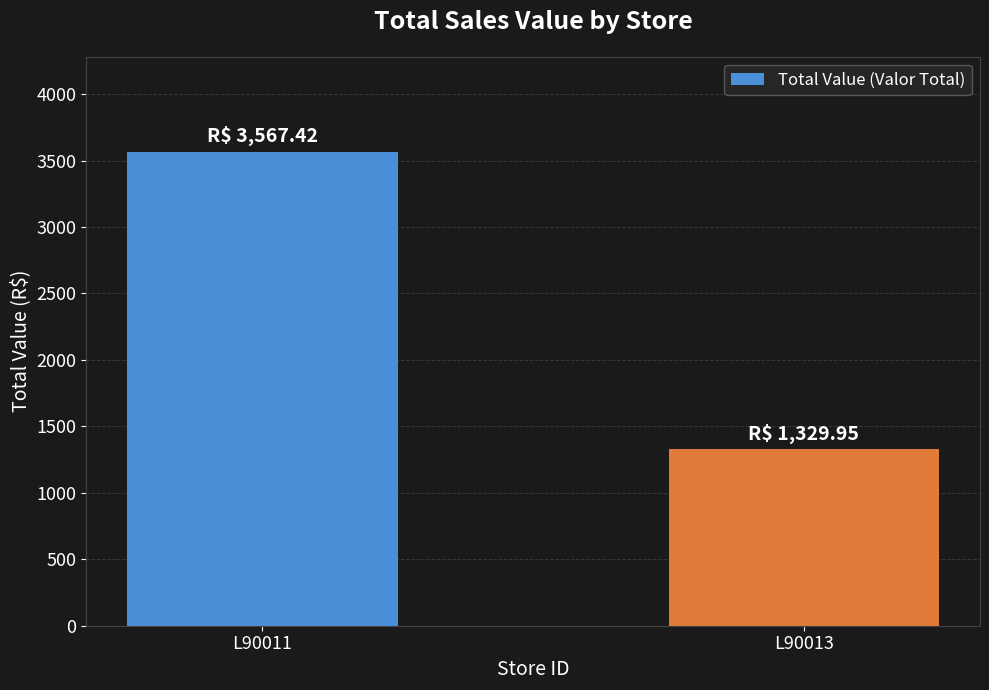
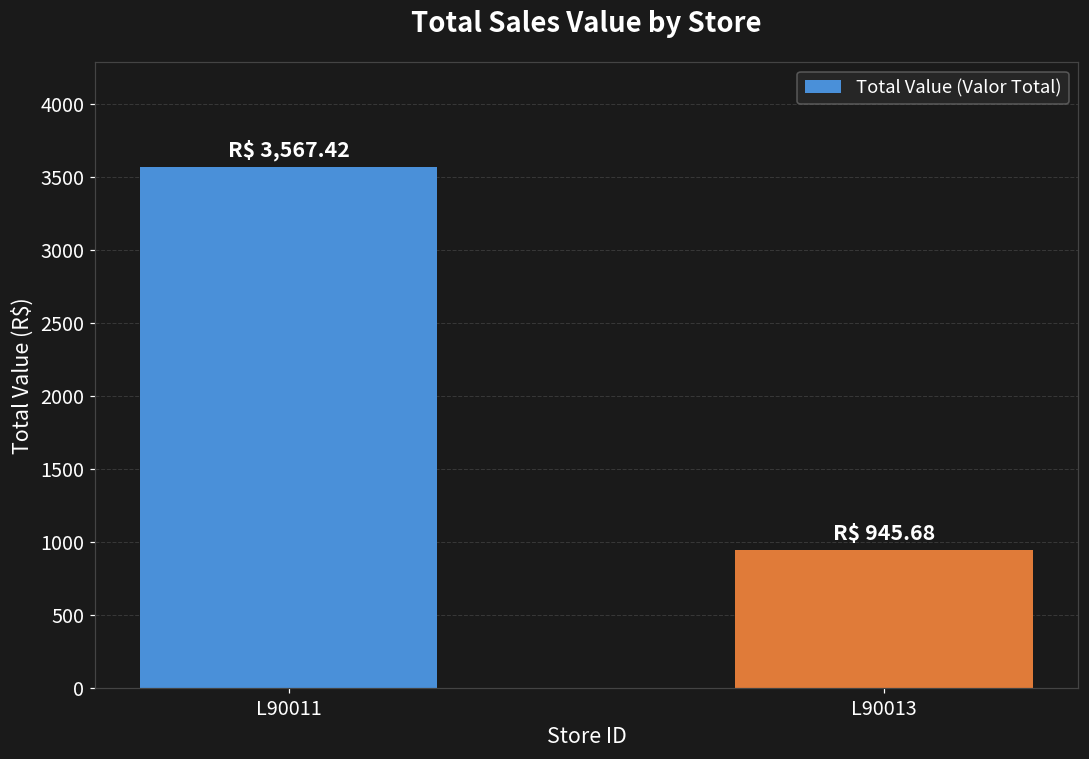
  {
    "L90011": "3,567.42",
-   "L90013": "1,329.95"
+   "L90013": "945.68"
  }
